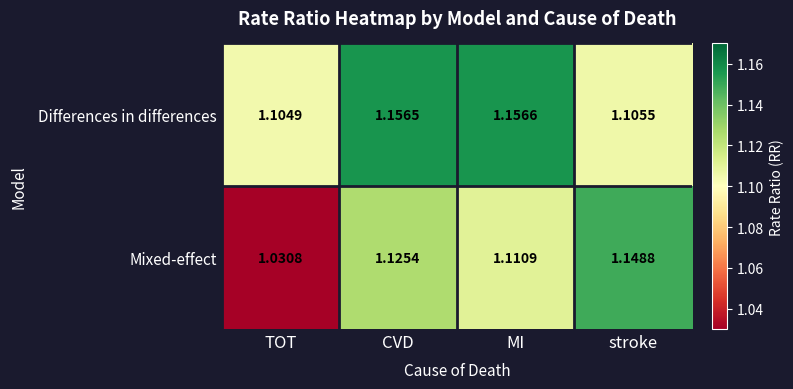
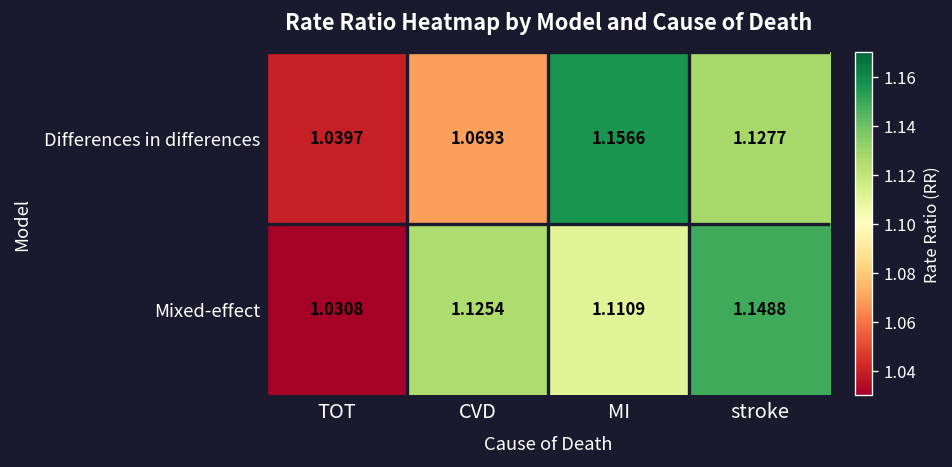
  {
    "Differences in differences": {
-     "TOT": 1.1049,
-     "CVD": 1.1565,
+     "TOT": 1.0397,
+     "CVD": 1.0693,
      "MI": 1.1566,
-     "stroke": 1.1055
+     "stroke": 1.1277
    },
    "Mixed-effect": {
      "TOT": 1.0308,
      "CVD": 1.1254,
      "MI": 1.1109,
      "stroke": 1.1488
    }
  }
